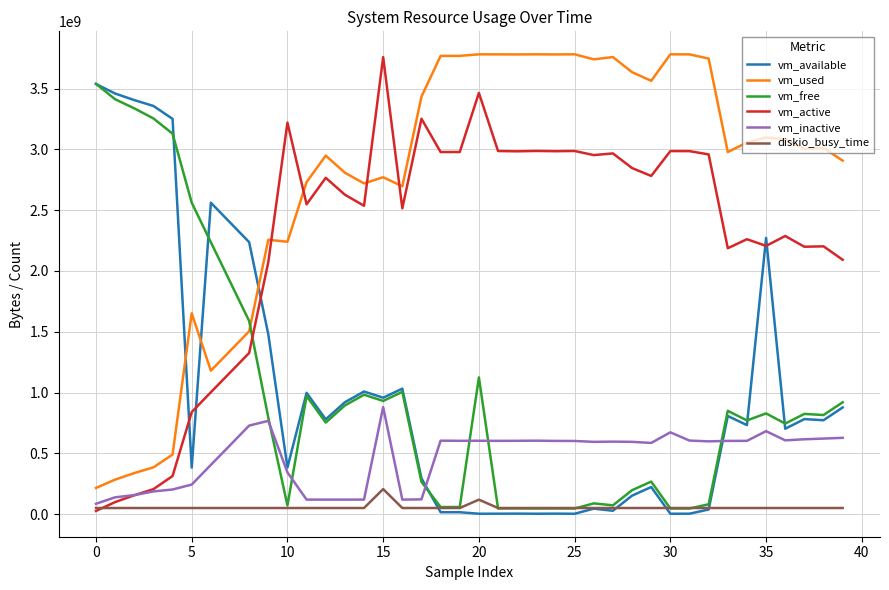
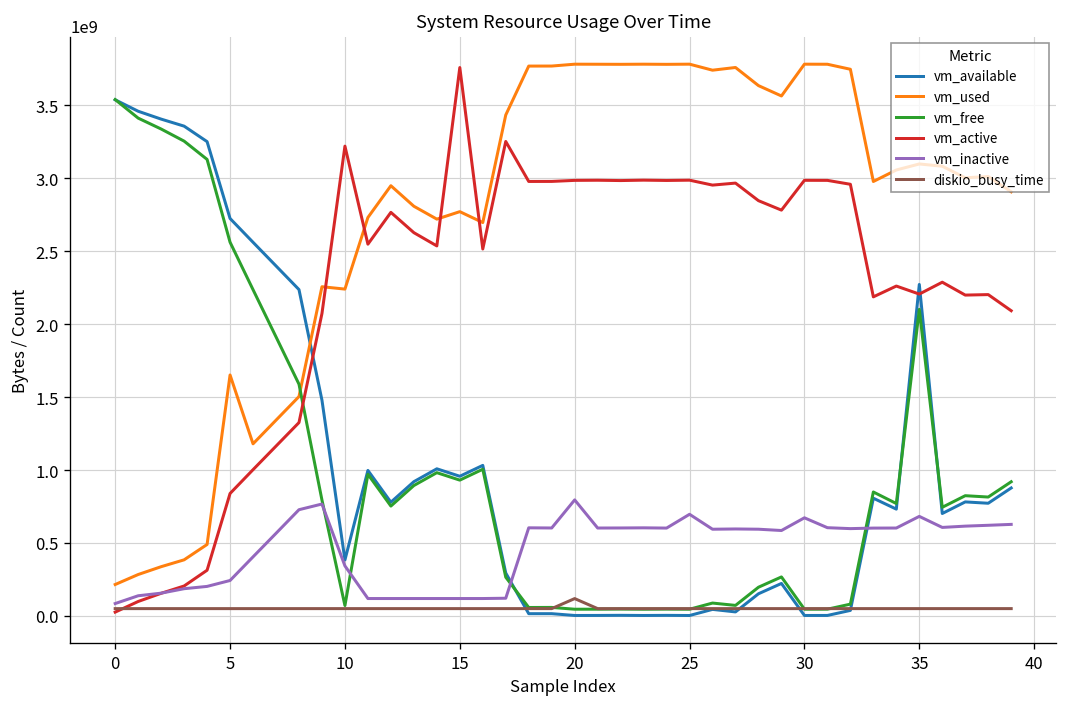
  {
    "vm_available": {
-     "5": 380000000,
+     "5": 2720000000,
      "10": 380000000,
      "15": 960000000,
      "20": 0,
      "25": 0,
      "30": 0,
      "35": 2270000000
    },
    "vm_used": {
      "0": 220000000,
      "5": 1650000000,
      "10": 2240000000,
      "15": 2770000000,
      "20": 3780000000,
      "25": 3780000000,
      "30": 3780000000
    },
    "vm_free": {
      "5": 2560000000,
      "15": 930000000,
-     "20": 1120000000,
-     "35": 830000000
+     "20": 50000000,
+     "35": 2100000000
    },
    "vm_active": {
      "0": 30000000,
      "5": 840000000,
      "10": 3220000000,
      "15": 3760000000,
-     "20": 3460000000,
+     "20": 2990000000,
      "25": 2990000000,
      "30": 2990000000,
      "35": 2210000000
    },
    "vm_inactive": {
      "0": 80000000,
      "5": 240000000,
      "10": 340000000,
-     "15": 880000000,
-     "20": 600000000,
-     "25": 600000000,
+     "15": 120000000,
+     "20": 800000000,
+     "25": 700000000,
      "30": 670000000,
      "35": 680000000
    },
    "diskio_busy_time": {
      "0": 50000000,
      "5": 50000000,
-     "15": 210000000,
+     "15": 50000000,
      "20": 120000000,
      "35": 50000000
    }
  }
